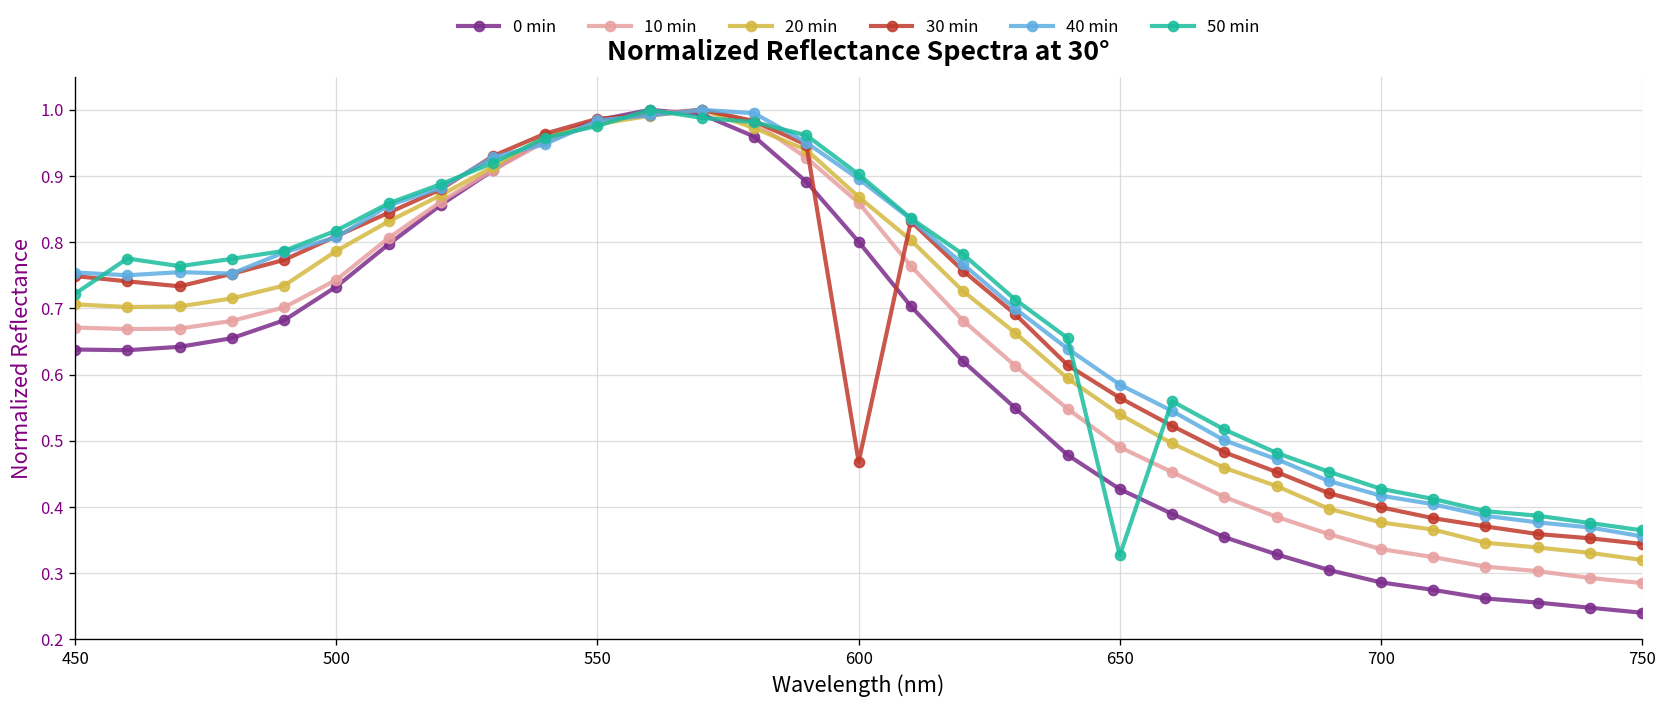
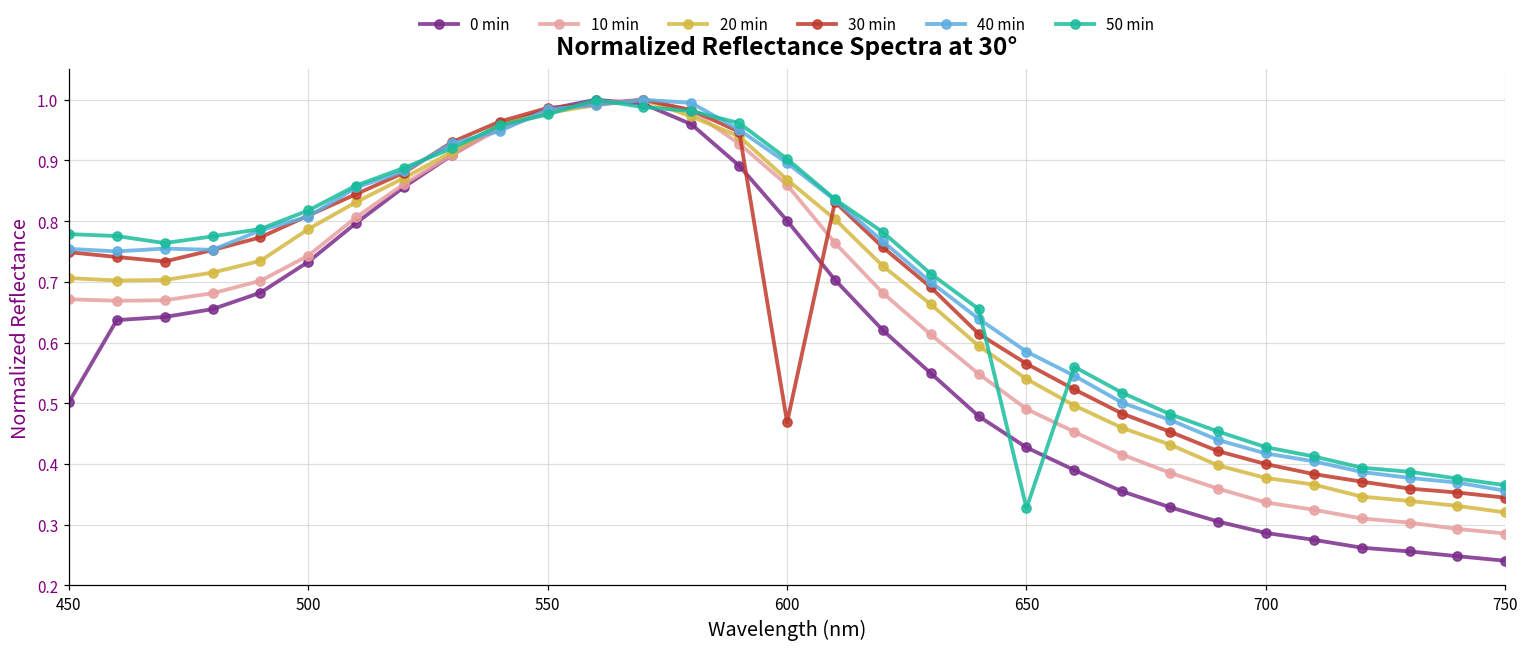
  {
    "0 min": {
-     "450": 0.64,
+     "450": 0.50,
      "500": 0.73,
      "600": 0.80,
      "650": 0.43,
      "700": 0.29,
      "750": 0.24
    },
    "10 min": {
      "450": 0.67,
      "500": 0.74,
      "600": 0.86,
      "650": 0.49,
      "700": 0.34,
      "750": 0.29
    },
    "20 min": {
      "450": 0.71,
      "500": 0.79,
      "600": 0.87,
      "650": 0.54,
      "700": 0.38,
      "750": 0.32
    },
    "30 min": {
      "450": 0.75,
      "600": 0.47,
      "650": 0.57,
      "700": 0.40,
      "750": 0.34
    },
    "40 min": {
      "450": 0.75,
      "600": 0.90,
      "650": 0.58,
      "700": 0.42,
      "750": 0.36
    },
    "50 min": {
-     "450": 0.72,
+     "450": 0.78,
      "500": 0.82,
      "600": 0.90,
      "650": 0.33,
      "700": 0.43,
      "750": 0.36
    }
  }
